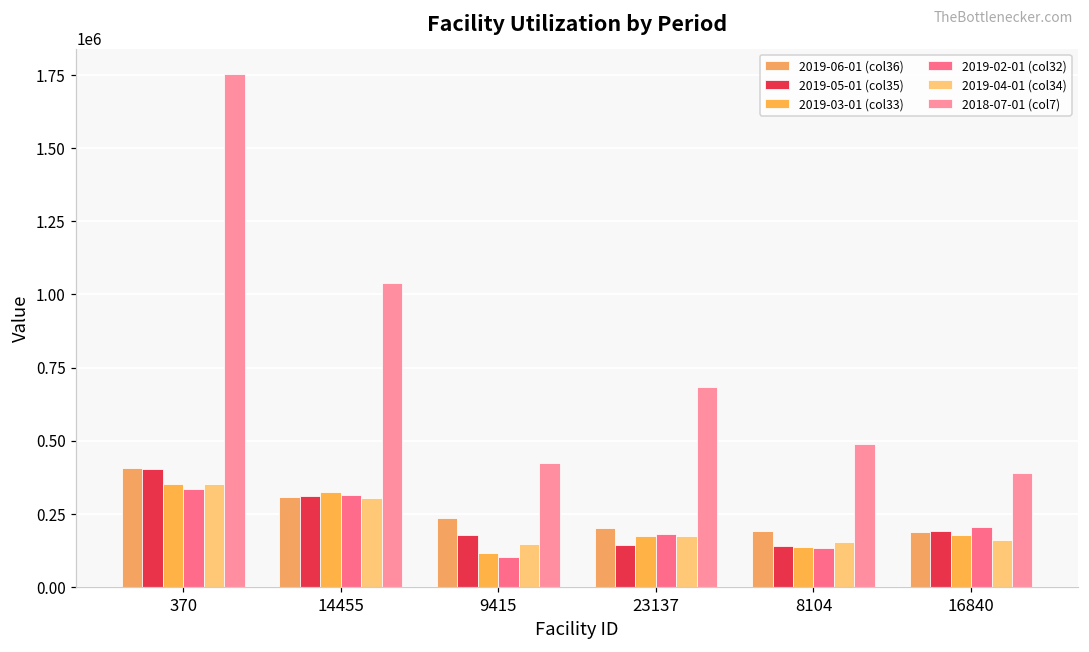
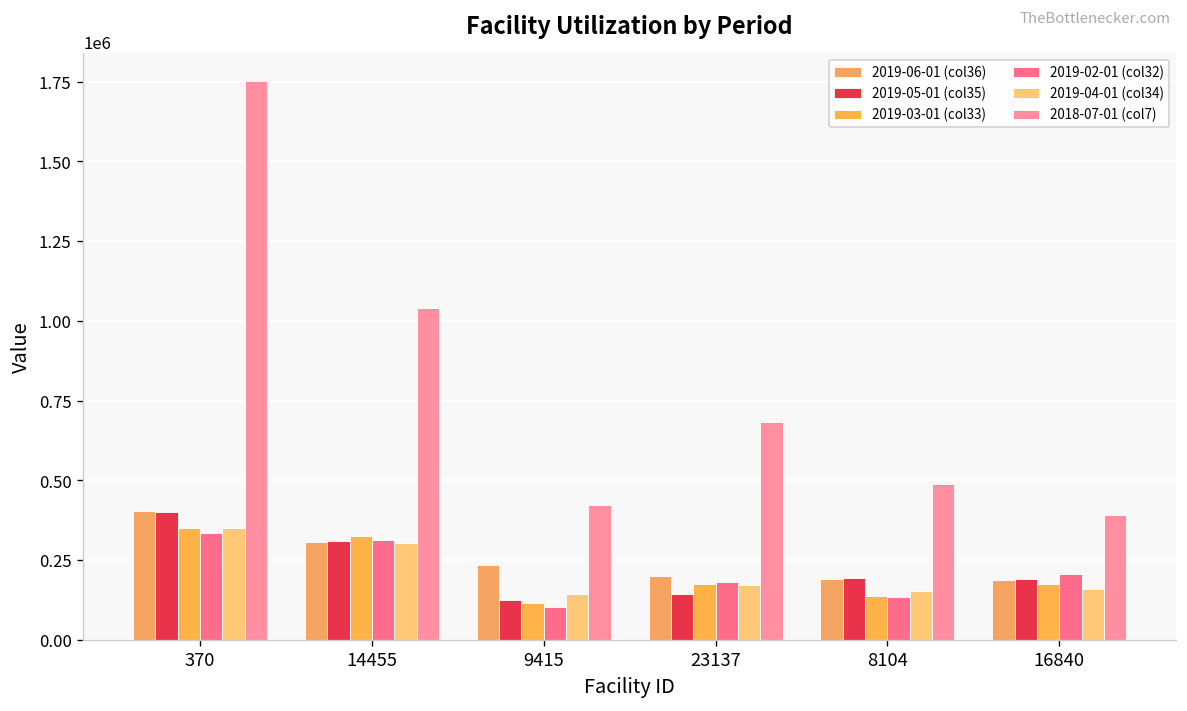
  {
    "2019-05-01 (col35)": {
      "370": 400000,
      "14455": 310000,
-     "9415": 180000,
+     "9415": 130000,
      "23137": 140000,
-     "8104": 140000,
+     "8104": 190000,
      "16840": 190000
    }
  }
